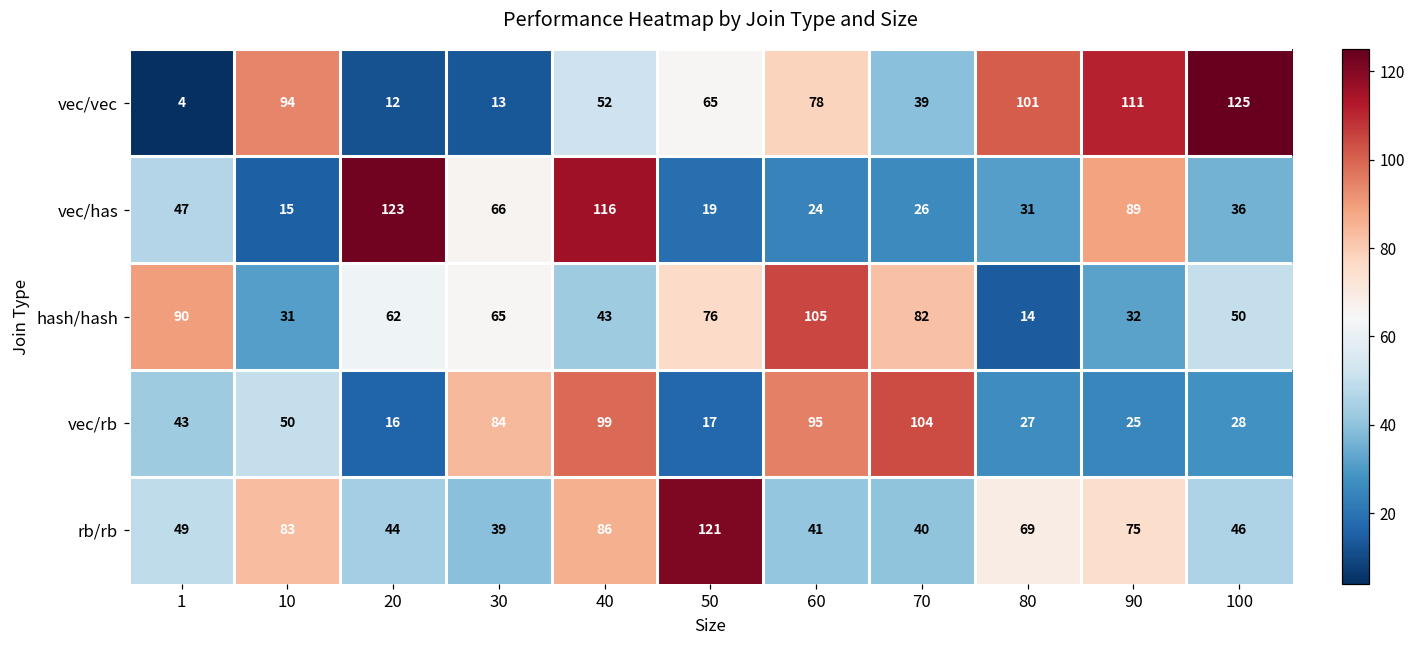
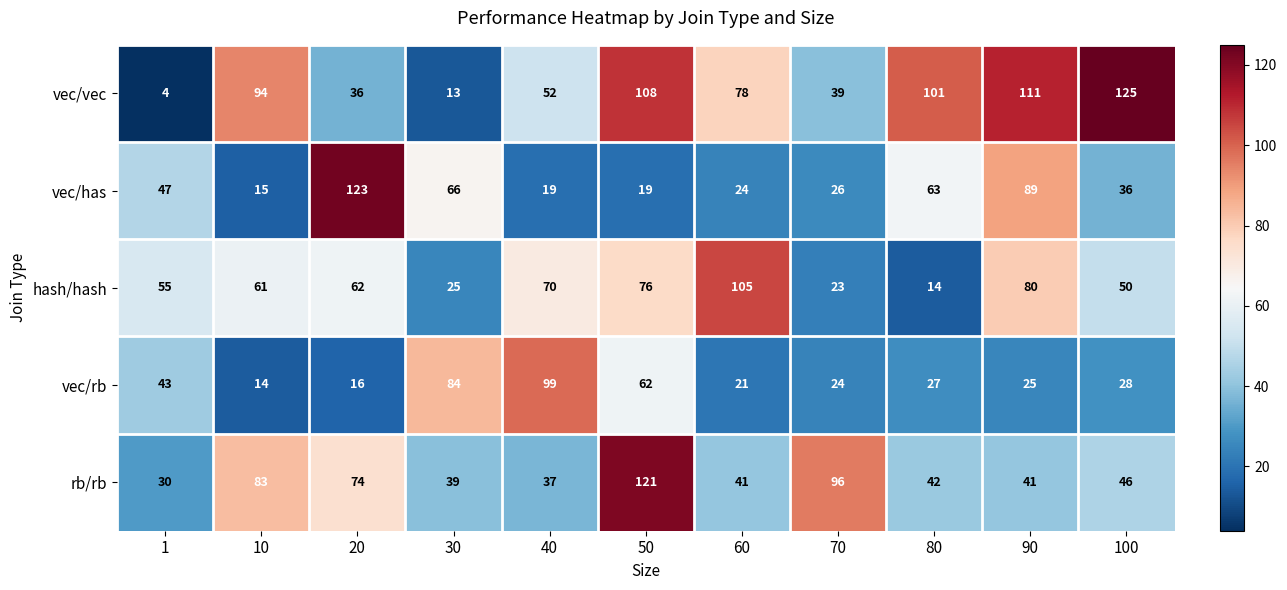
  {
    "vec/vec": {
      "1": 4,
      "10": 94,
-     "20": 12,
+     "20": 36,
      "30": 13,
      "40": 52,
-     "50": 65,
+     "50": 108,
      "60": 78,
      "70": 39,
      "80": 101,
      "90": 111,
      "100": 125
    },
    "vec/has": {
      "1": 47,
      "10": 15,
      "20": 123,
      "30": 66,
-     "40": 116,
+     "40": 19,
      "50": 19,
      "60": 24,
      "70": 26,
-     "80": 31,
+     "80": 63,
      "90": 89,
      "100": 36
    },
    "hash/hash": {
-     "1": 90,
-     "10": 31,
+     "1": 55,
+     "10": 61,
      "20": 62,
-     "30": 65,
-     "40": 43,
+     "30": 25,
+     "40": 70,
      "50": 76,
      "60": 105,
-     "70": 82,
+     "70": 23,
      "80": 14,
-     "90": 32,
+     "90": 80,
      "100": 50
    },
    "vec/rb": {
      "1": 43,
-     "10": 50,
+     "10": 14,
      "20": 16,
      "30": 84,
      "40": 99,
-     "50": 17,
-     "60": 95,
-     "70": 104,
+     "50": 62,
+     "60": 21,
+     "70": 24,
      "80": 27,
      "90": 25,
      "100": 28
    },
    "rb/rb": {
-     "1": 49,
+     "1": 30,
      "10": 83,
-     "20": 44,
+     "20": 74,
      "30": 39,
-     "40": 86,
+     "40": 37,
      "50": 121,
      "60": 41,
-     "70": 40,
-     "80": 69,
-     "90": 75,
+     "70": 96,
+     "80": 42,
+     "90": 41,
      "100": 46
    }
  }
